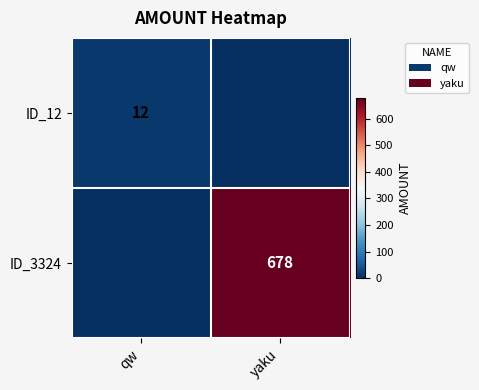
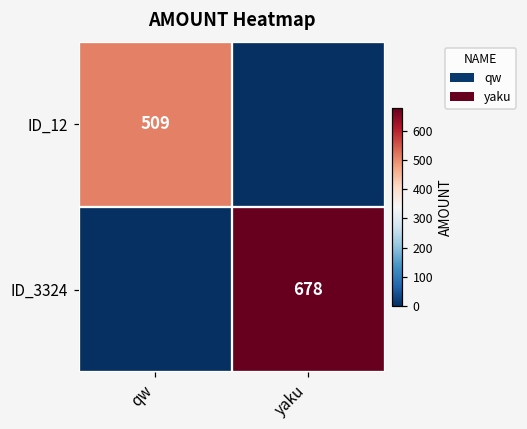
  {
    "ID_12": {
-     "qw": 12
+     "qw": 509
    },
    "ID_3324": {
      "yaku": 678
    }
  }
